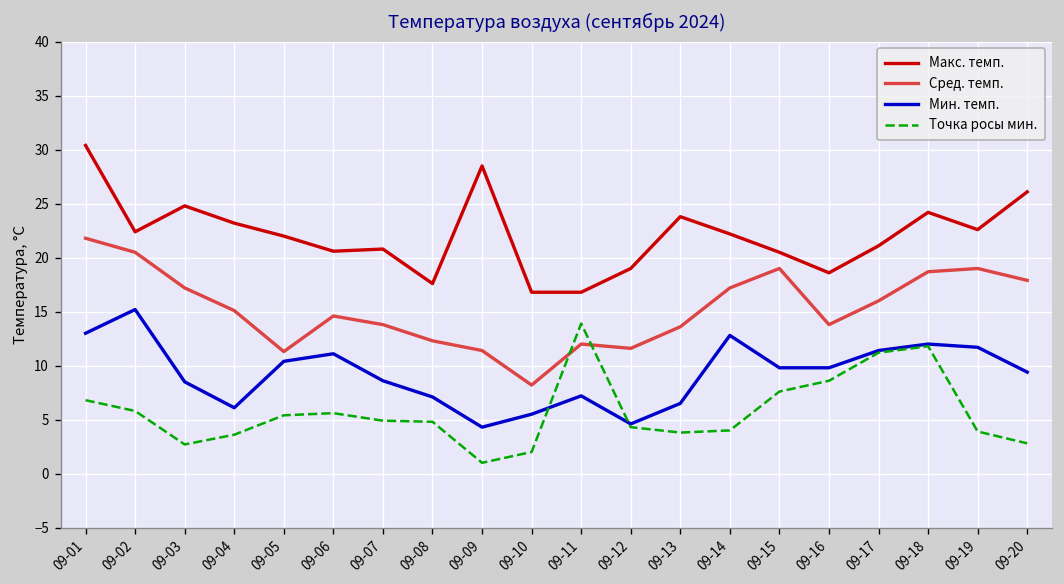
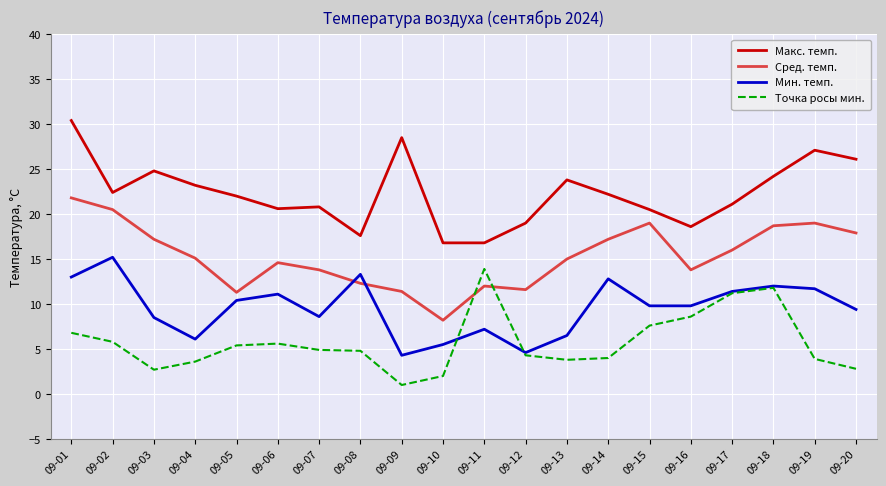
  {
    "Макс. темп.": {
      "09-01": 30,
      "09-02": 22,
      "09-03": 25,
      "09-04": 23,
      "09-05": 22,
      "09-06": 21,
      "09-07": 21,
      "09-08": 18,
      "09-09": 29,
      "09-10": 17,
      "09-11": 17,
      "09-12": 19,
      "09-13": 24,
      "09-14": 22,
      "09-15": 21,
      "09-16": 19,
      "09-17": 21,
      "09-18": 24,
-     "09-19": 23,
+     "09-19": 27,
      "09-20": 26
    },
    "Сред. темп.": {
      "09-01": 22,
      "09-02": 21,
      "09-03": 17,
      "09-04": 15,
      "09-05": 11,
      "09-06": 15,
      "09-07": 14,
      "09-08": 12,
      "09-09": 11,
      "09-10": 8,
      "09-11": 12,
      "09-12": 12,
-     "09-13": 14,
+     "09-13": 15,
      "09-14": 17,
      "09-15": 19,
      "09-16": 14,
      "09-17": 16,
      "09-18": 19,
      "09-19": 19,
      "09-20": 18
    },
    "Мин. темп.": {
      "09-01": 13,
      "09-02": 15,
      "09-03": 9,
      "09-04": 6,
      "09-05": 10,
      "09-06": 11,
      "09-07": 9,
-     "09-08": 7,
+     "09-08": 13,
      "09-09": 4,
      "09-10": 6,
      "09-11": 7,
      "09-12": 5,
      "09-13": 7,
      "09-14": 13,
      "09-15": 10,
      "09-16": 10,
      "09-19": 12,
      "09-20": 9
    },
    "Точка росы мин.": {
      "09-01": 7,
      "09-02": 6,
      "09-03": 3,
      "09-04": 4,
      "09-05": 5,
      "09-06": 6,
      "09-07": 5,
      "09-08": 5,
      "09-09": 1,
      "09-10": 2,
      "09-11": 14,
      "09-12": 4,
      "09-13": 4,
      "09-14": 4,
      "09-15": 8,
      "09-16": 9,
      "09-19": 4,
      "09-20": 3
    }
  }
